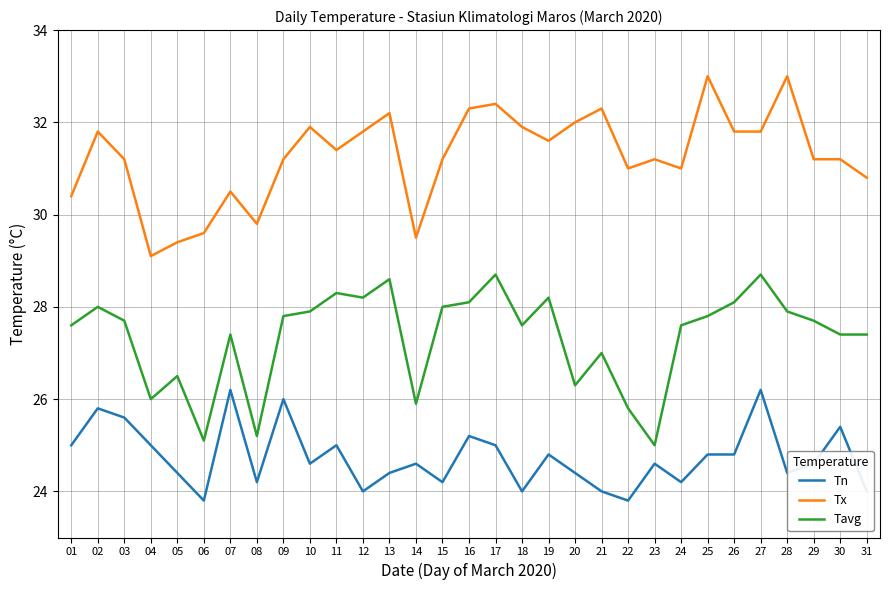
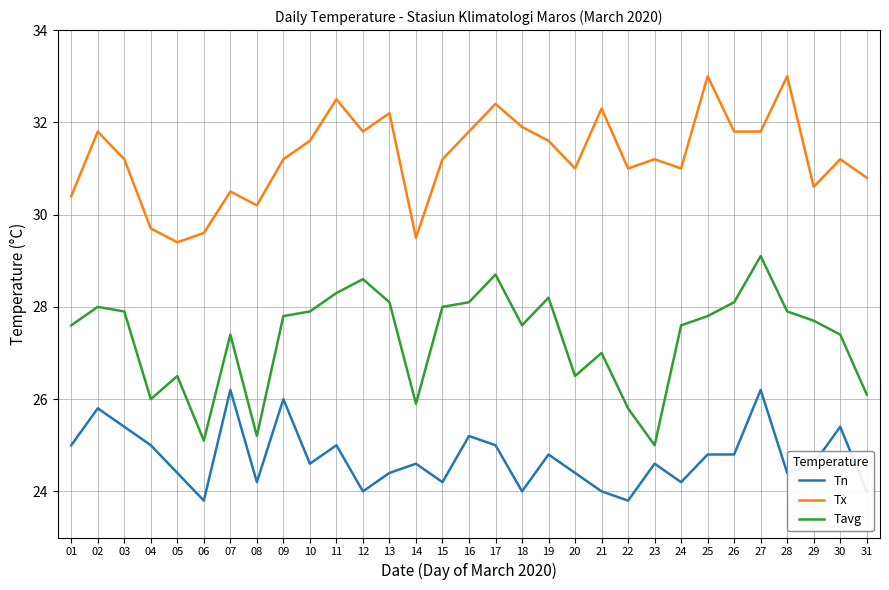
  {
    "Tn": {
      "01": 25.0,
      "02": 25.8,
-     "03": 25.6,
+     "03": 25.4,
      "04": 25.0,
      "05": 24.4,
      "06": 23.8,
      "07": 26.2,
      "08": 24.2,
      "09": 26.0,
      "10": 24.6,
      "11": 25.0,
      "12": 24.0,
      "13": 24.4,
      "14": 24.6,
      "15": 24.2,
      "16": 25.2,
      "17": 25.0,
      "18": 24.0,
      "19": 24.8,
      "20": 24.4,
      "21": 24.0,
      "22": 23.8,
      "23": 24.6,
      "24": 24.2,
      "25": 24.8,
      "26": 24.8,
      "27": 26.2,
      "28": 24.4,
      "30": 25.4
    },
    "Tx": {
      "01": 30.4,
      "02": 31.8,
      "03": 31.2,
-     "04": 29.1,
+     "04": 29.7,
      "05": 29.4,
      "06": 29.6,
      "07": 30.5,
-     "08": 29.8,
+     "08": 30.2,
      "09": 31.2,
-     "10": 31.9,
-     "11": 31.4,
+     "10": 31.6,
+     "11": 32.5,
      "12": 31.8,
      "13": 32.2,
      "14": 29.5,
      "15": 31.2,
-     "16": 32.3,
+     "16": 31.8,
      "17": 32.4,
      "18": 31.9,
      "19": 31.6,
-     "20": 32,
+     "20": 31,
      "21": 32.3,
      "22": 31.0,
      "23": 31.2,
      "24": 31.0,
      "25": 33.0,
      "26": 31.8,
      "27": 31.8,
      "28": 33.0,
-     "29": 31.2,
+     "29": 30.6,
      "30": 31.2,
      "31": 30.8
    },
    "Tavg": {
      "01": 27.6,
      "02": 28.0,
-     "03": 27.7,
+     "03": 27.9,
      "04": 26.0,
      "05": 26.5,
      "06": 25.1,
      "07": 27.4,
      "08": 25.2,
      "09": 27.8,
      "10": 27.9,
      "11": 28.3,
-     "12": 28.2,
-     "13": 28.6,
+     "12": 28.6,
+     "13": 28.1,
      "14": 25.9,
      "15": 28.0,
      "16": 28.1,
      "17": 28.7,
      "18": 27.6,
      "19": 28.2,
-     "20": 26.3,
+     "20": 26.5,
      "21": 27.0,
      "22": 25.8,
      "23": 25.0,
      "24": 27.6,
      "25": 27.8,
      "26": 28.1,
-     "27": 28.7,
+     "27": 29.1,
      "28": 27.9,
      "29": 27.7,
      "30": 27.4,
-     "31": 27.4
+     "31": 26.1
    }
  }
